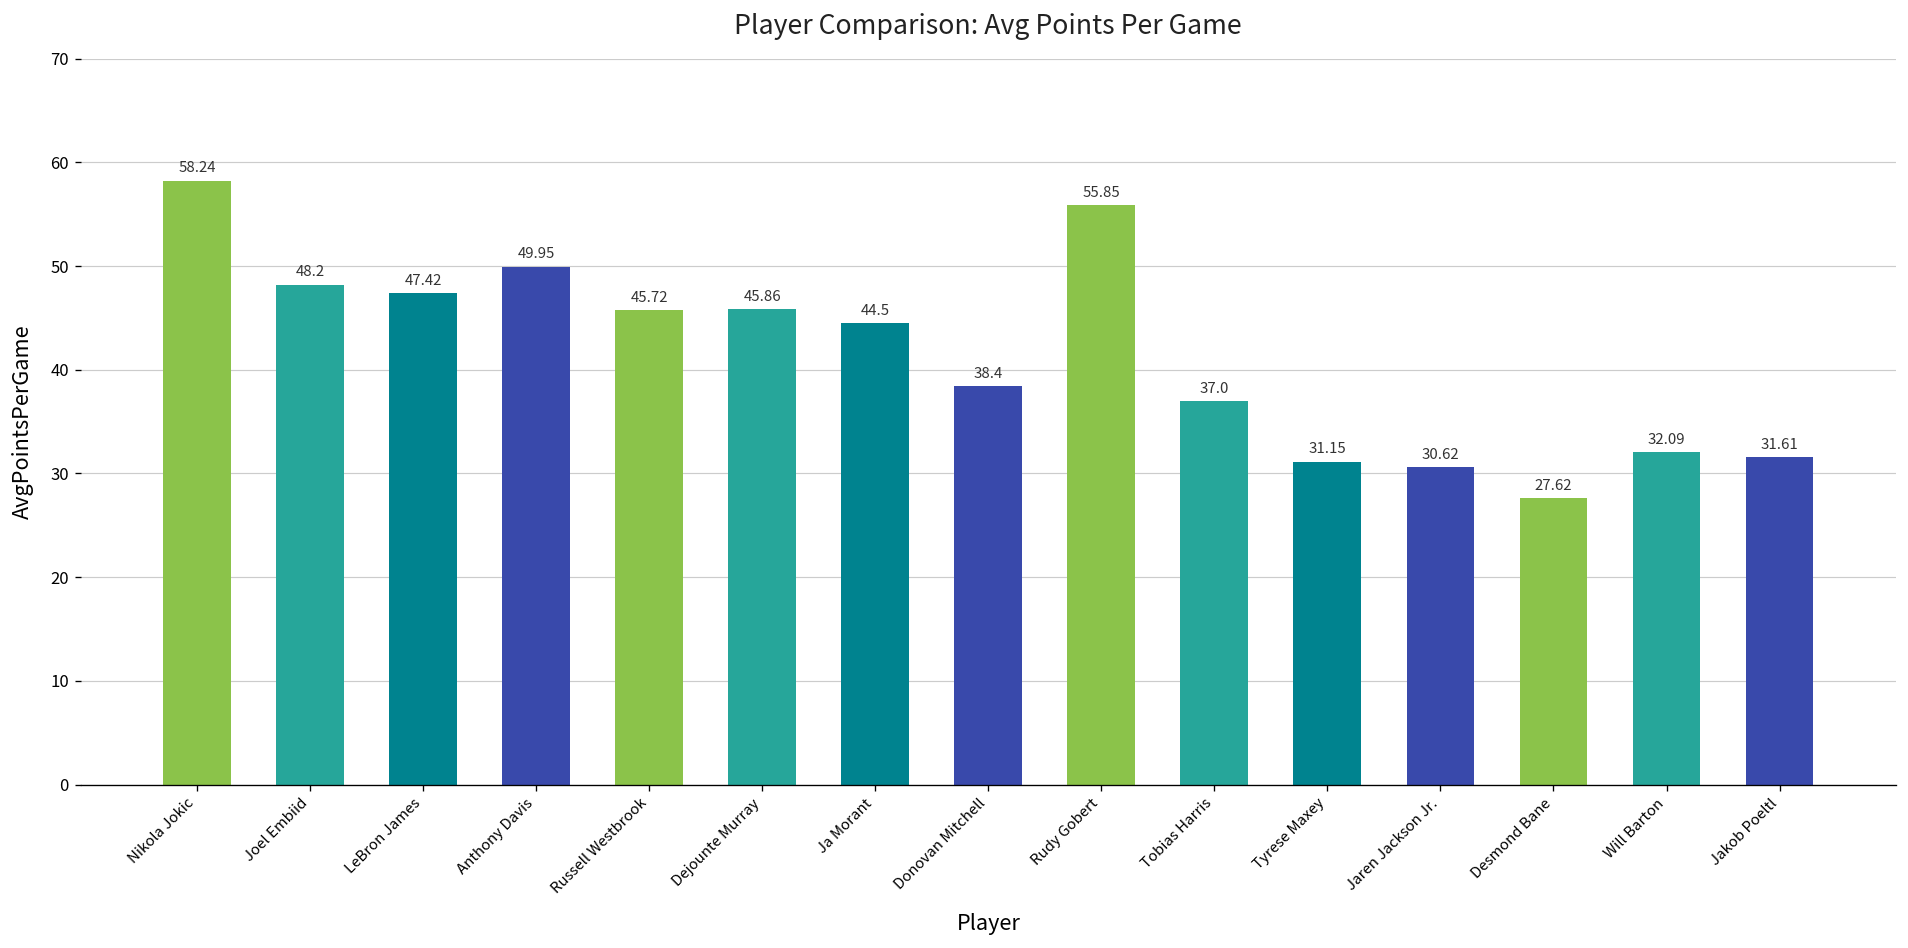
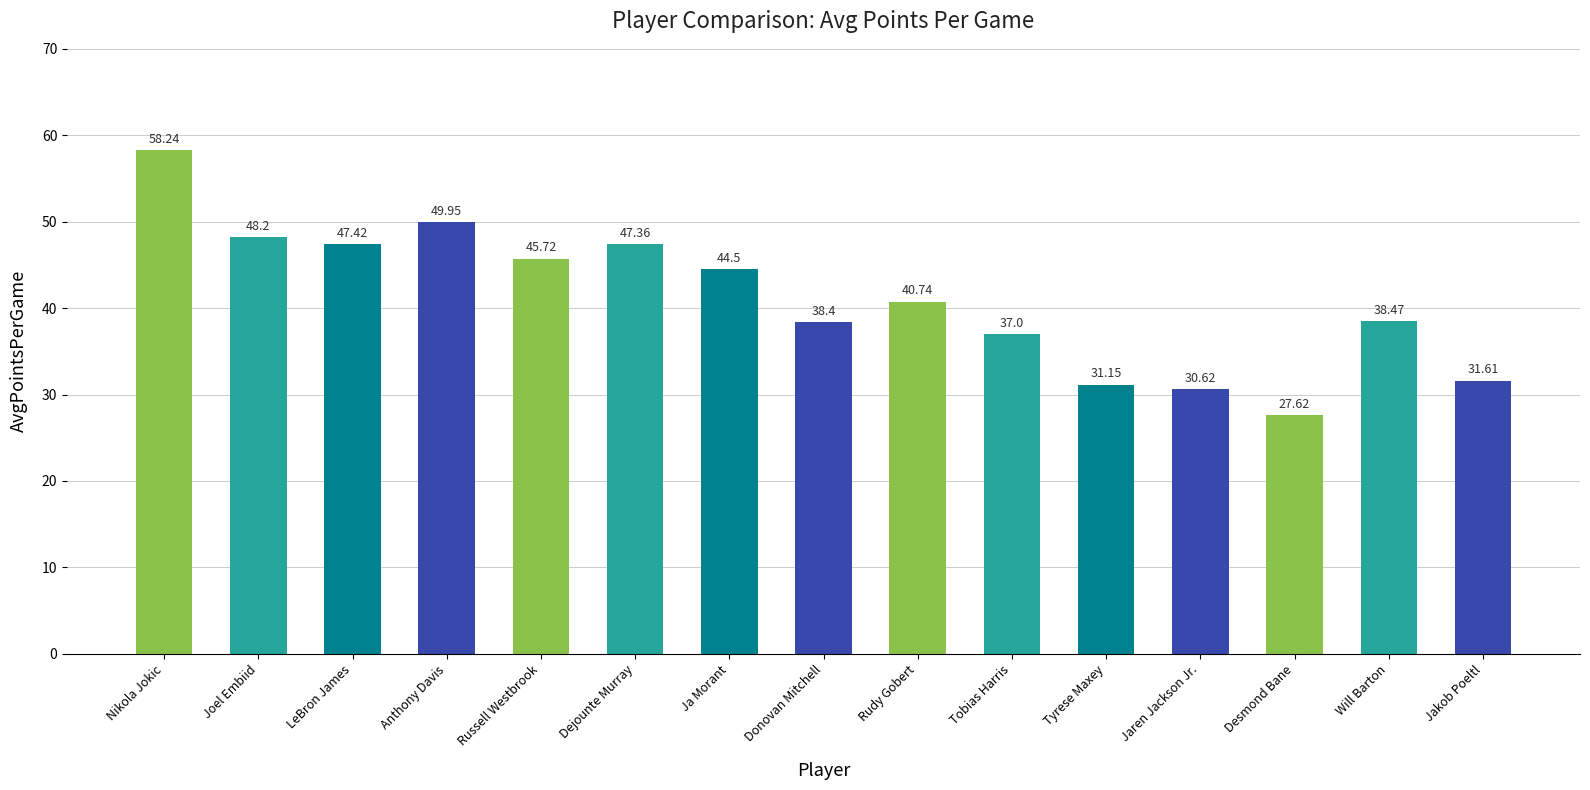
  {
    "Nikola Jokic": 58.24,
    "Joel Embiid": 48.2,
    "LeBron James": 47.42,
    "Anthony Davis": 49.95,
    "Russell Westbrook": 45.72,
-   "Dejounte Murray": 45.86,
+   "Dejounte Murray": 47.36,
    "Ja Morant": 44.5,
    "Donovan Mitchell": 38.4,
-   "Rudy Gobert": 55.85,
+   "Rudy Gobert": 40.74,
    "Tobias Harris": 37.0,
    "Tyrese Maxey": 31.15,
    "Jaren Jackson Jr.": 30.62,
    "Desmond Bane": 27.62,
-   "Will Barton": 32.09,
+   "Will Barton": 38.47,
    "Jakob Poeltl": 31.61
  }
